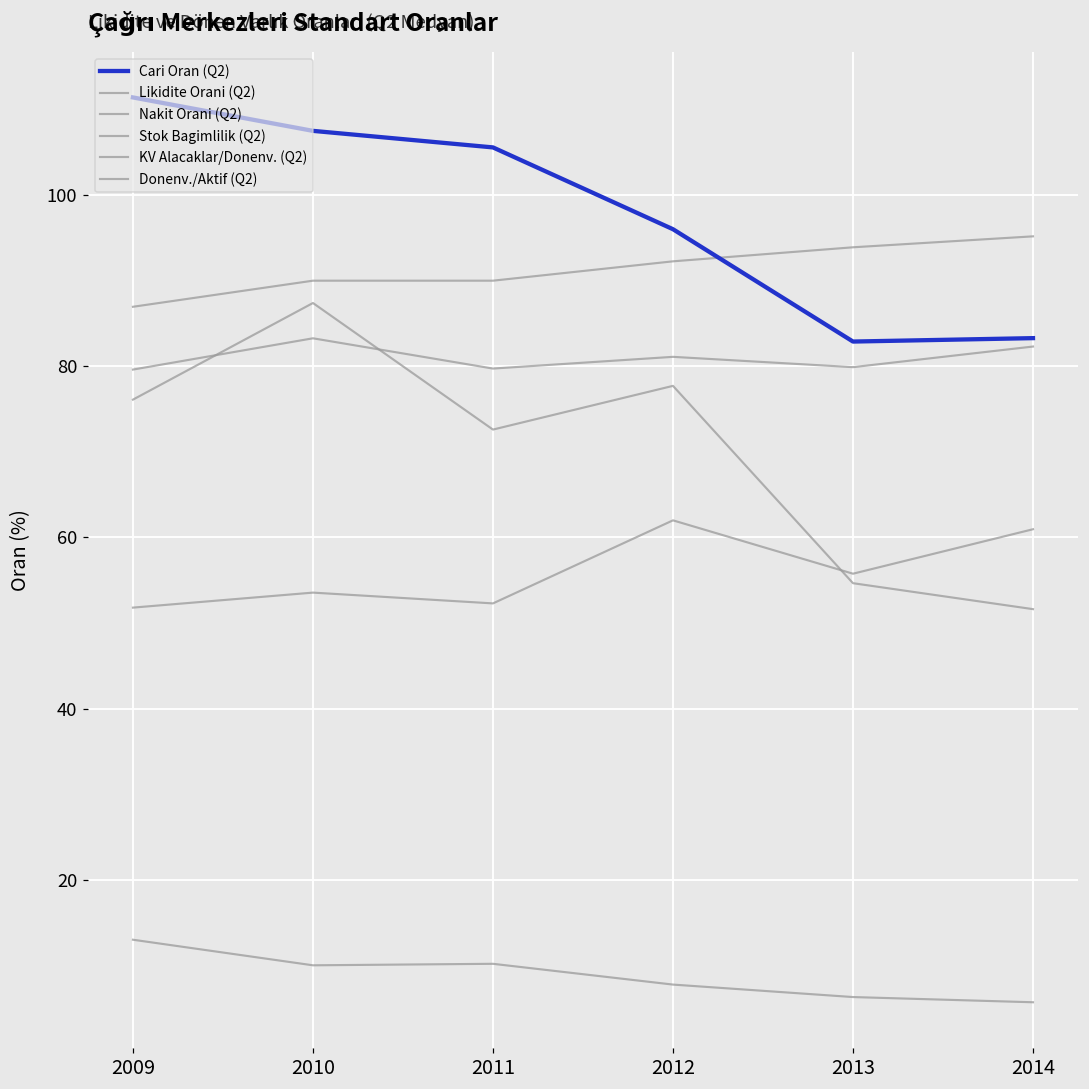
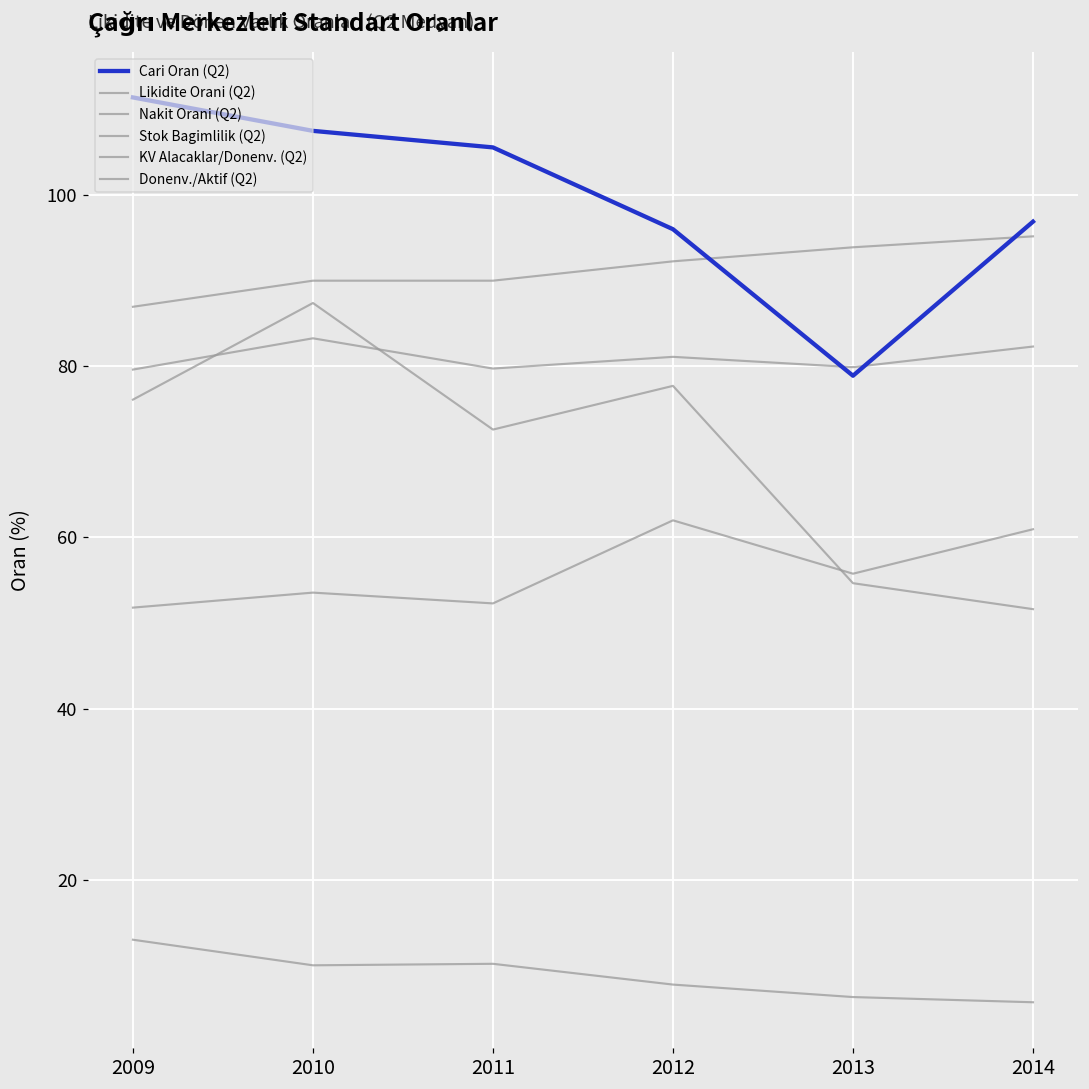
  {
    "Cari Oran (Q2)": {
      "2010": 108,
      "2011": 106,
      "2012": 96,
-     "2013": 83,
-     "2014": 83
+     "2013": 79,
+     "2014": 97
    }
  }
